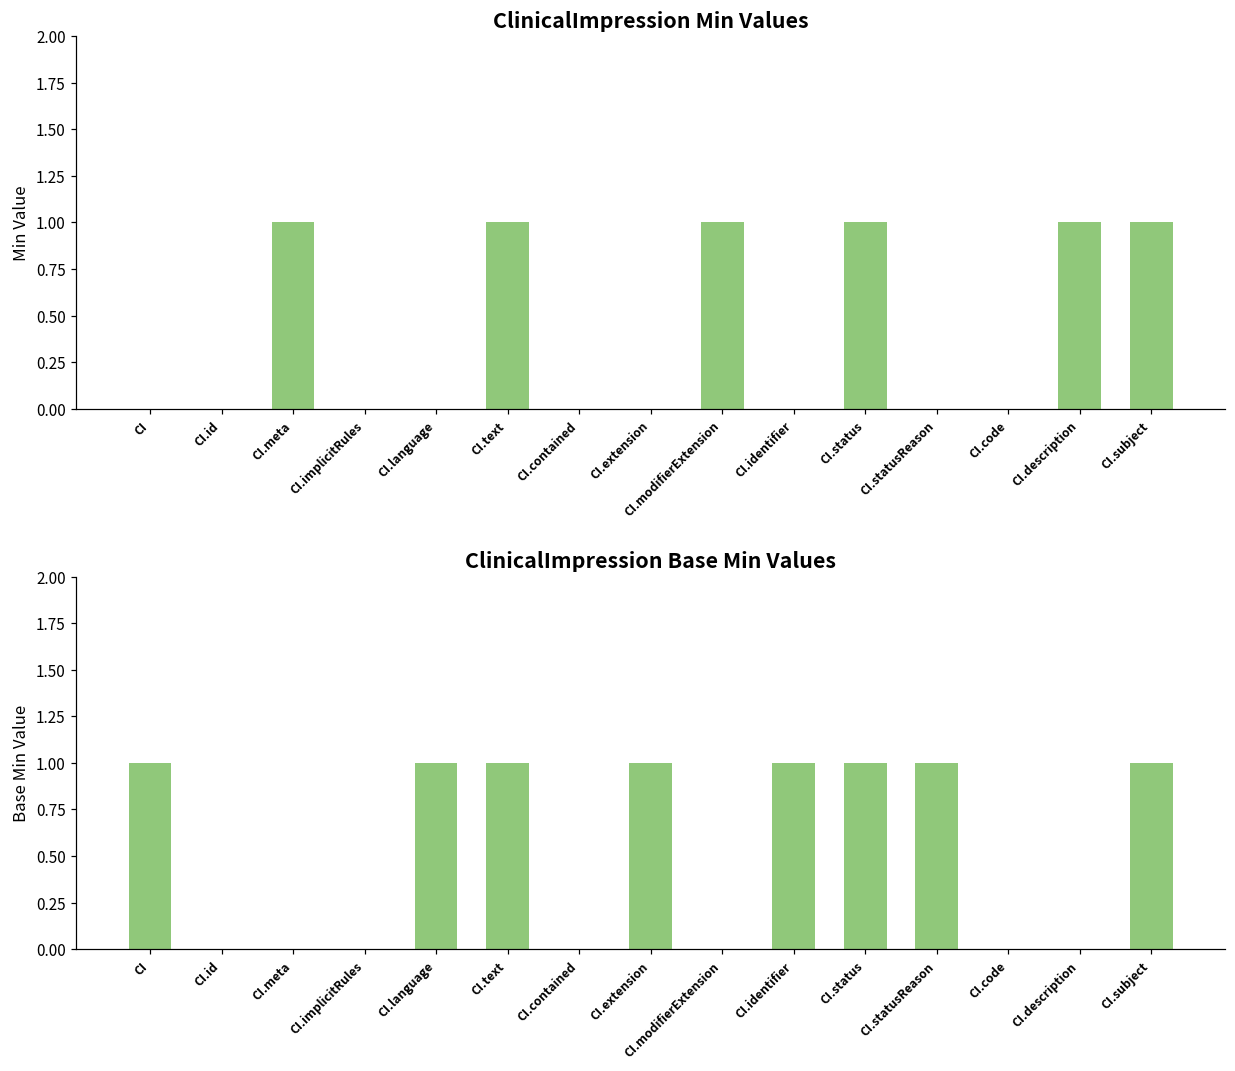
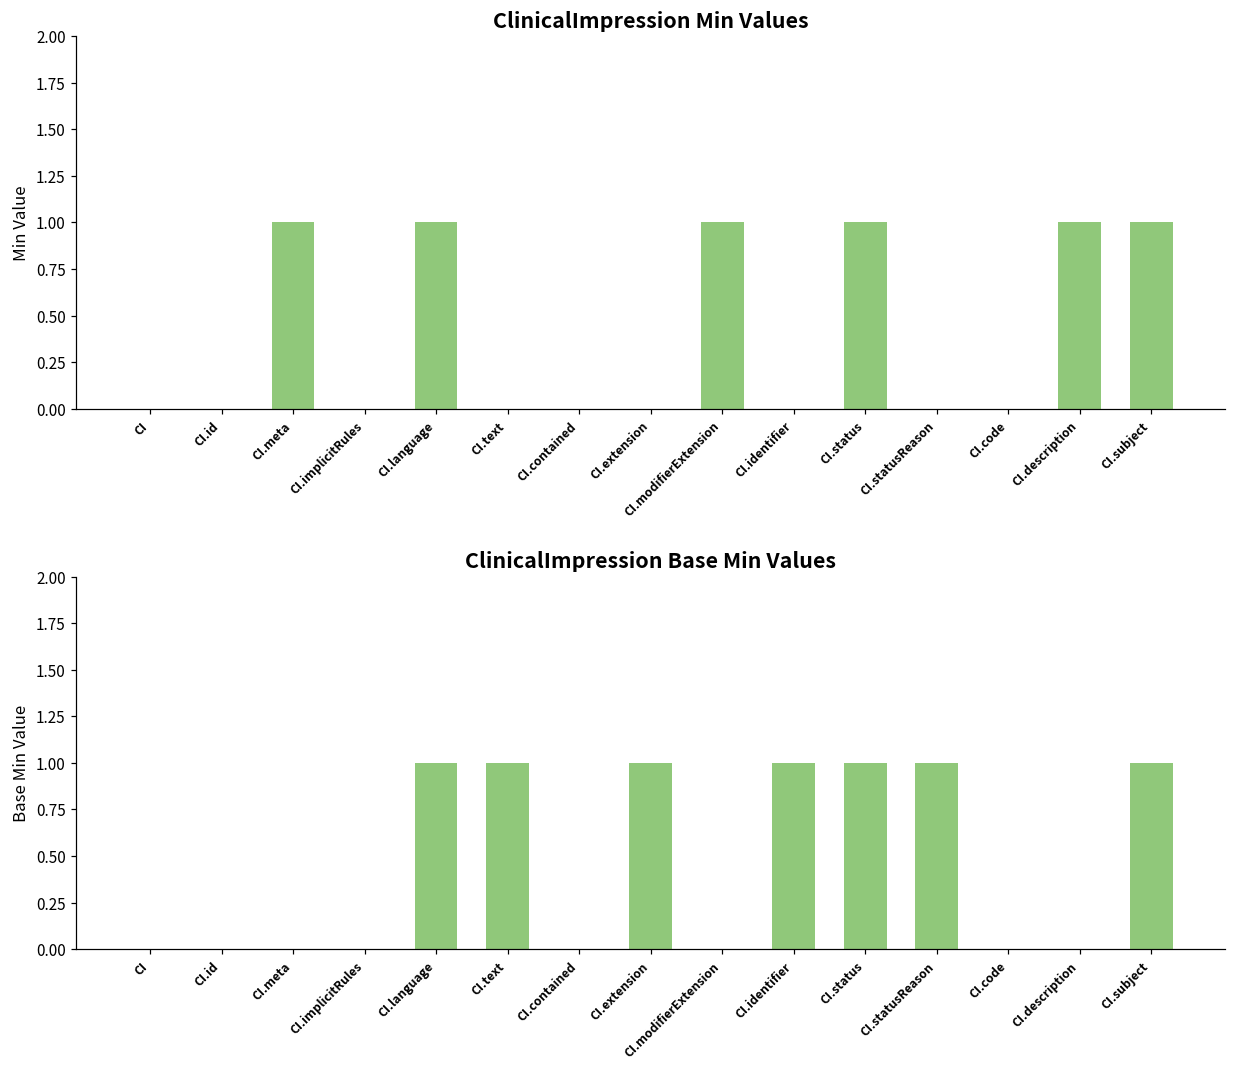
  {
    "ClinicalImpression Min Values": {
      "CI": 0,
      "CI.id": 0,
      "CI.meta": 1,
      "CI.implicitRules": 0,
-     "CI.language": 0,
-     "CI.text": 1,
+     "CI.language": 1,
+     "CI.text": 0,
      "CI.contained": 0,
      "CI.extension": 0,
      "CI.modifierExtension": 1,
      "CI.identifier": 0,
      "CI.status": 1,
      "CI.statusReason": 0,
      "CI.code": 0,
      "CI.description": 1,
      "CI.subject": 1
    },
    "ClinicalImpression Base Min Values": {
-     "CI": 1,
+     "CI": 0,
      "CI.id": 0,
      "CI.meta": 0,
      "CI.implicitRules": 0,
      "CI.language": 1,
      "CI.text": 1,
      "CI.contained": 0,
      "CI.extension": 1,
      "CI.modifierExtension": 0,
      "CI.identifier": 1,
      "CI.status": 1,
      "CI.statusReason": 1,
      "CI.code": 0,
      "CI.description": 0,
      "CI.subject": 1
    }
  }
